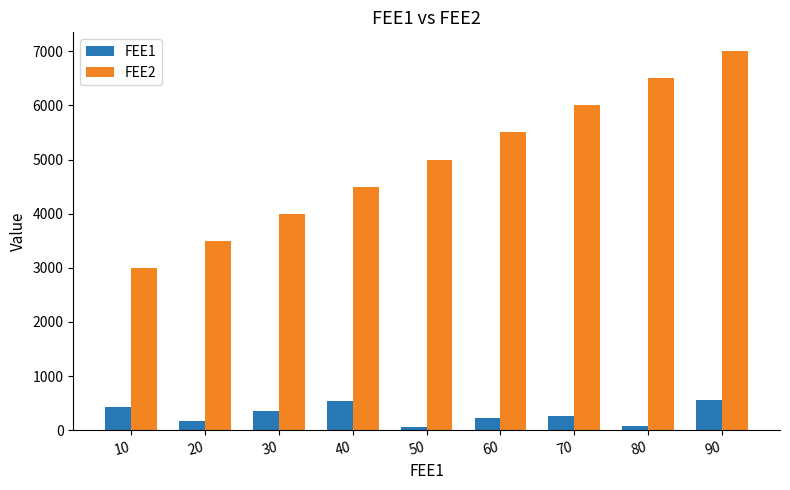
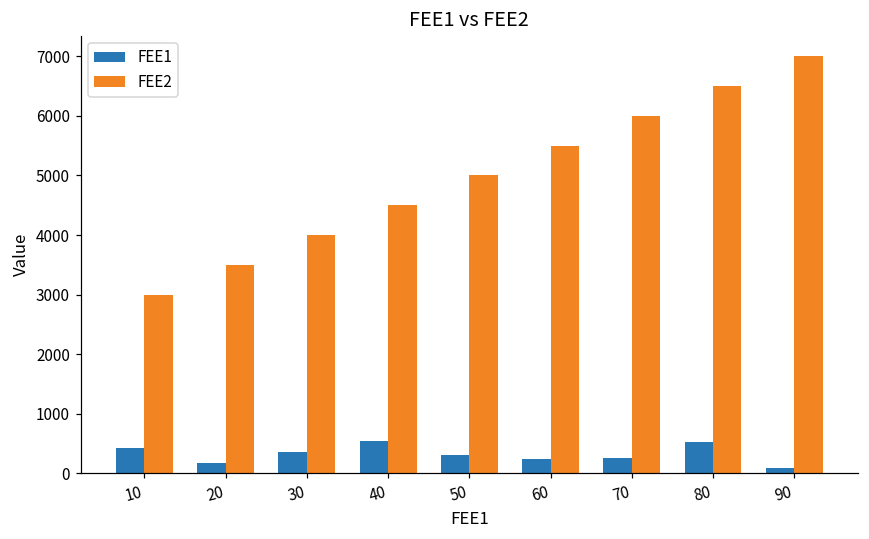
  {
    "FEE1": {
      "10": 400,
      "20": 200,
      "30": 400,
      "40": 500,
-     "50": 100,
+     "50": 300,
      "60": 200,
      "70": 300,
-     "80": 100,
-     "90": 600
+     "80": 500,
+     "90": 100
    },
    "FEE2": {
      "10": 3000,
      "20": 3500,
      "30": 4000,
      "40": 4500,
      "50": 5000,
      "60": 5500,
      "70": 6000,
      "80": 6500,
      "90": 7000
    }
  }
